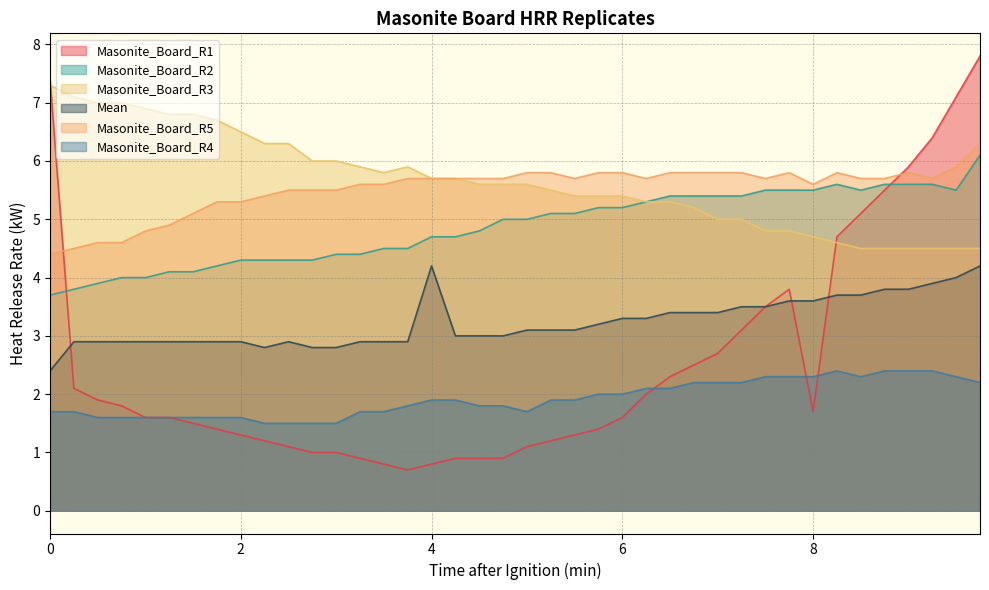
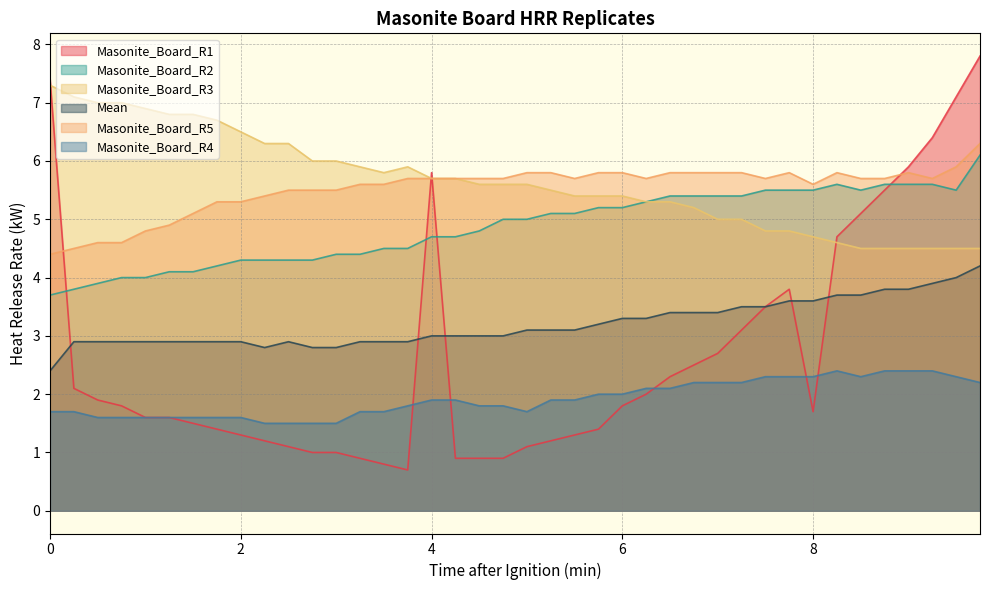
  {
    "Masonite_Board_R1": {
      "0": 7.4,
      "2": 1.3,
-     "4": 0.8,
-     "6": 1.6,
+     "4": 5.8,
+     "6": 1.8,
      "8": 1.7
    },
    "Mean": {
      "0": 2.4,
      "2": 2.9,
-     "4": 4.2,
+     "4": 3.0,
      "6": 3.3,
      "8": 3.6
    }
  }
